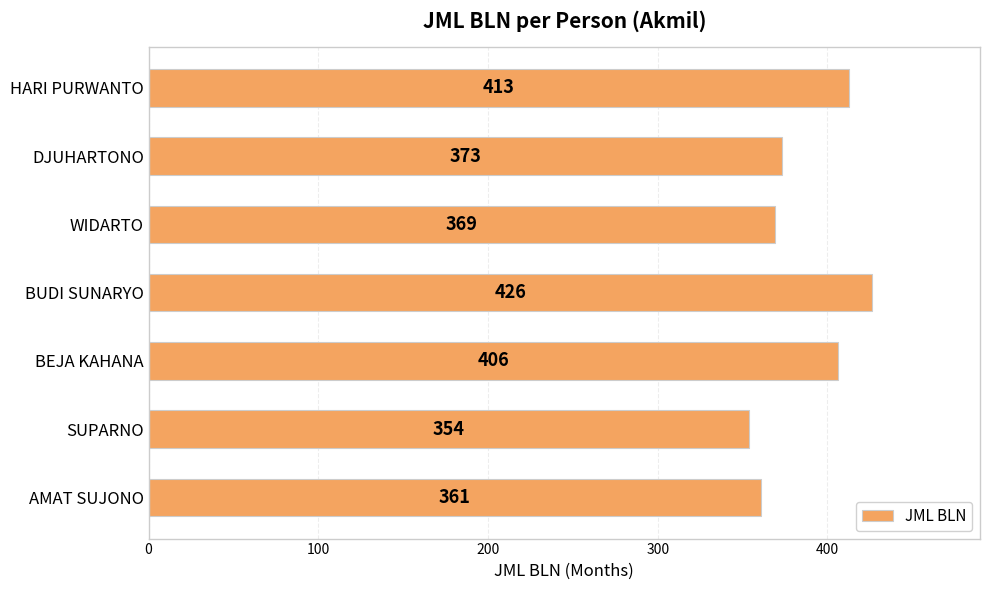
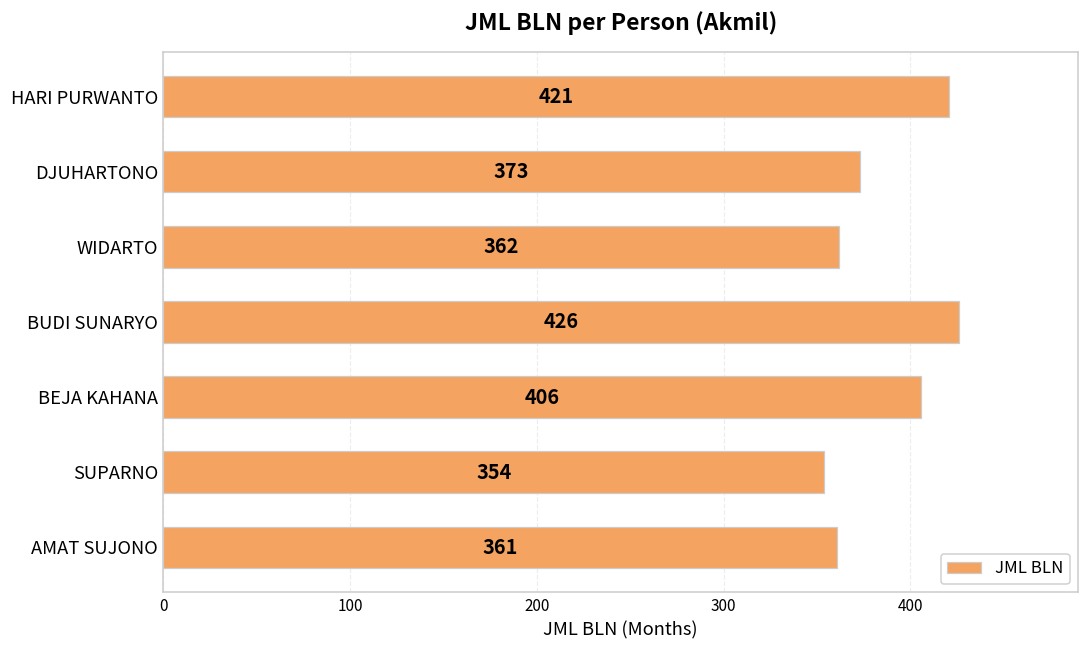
  {
-   "HARI PURWANTO": 413,
+   "HARI PURWANTO": 421,
    "DJUHARTONO": 373,
-   "WIDARTO": 369,
+   "WIDARTO": 362,
    "BUDI SUNARYO": 426,
    "BEJA KAHANA": 406,
    "SUPARNO": 354,
    "AMAT SUJONO": 361
  }
